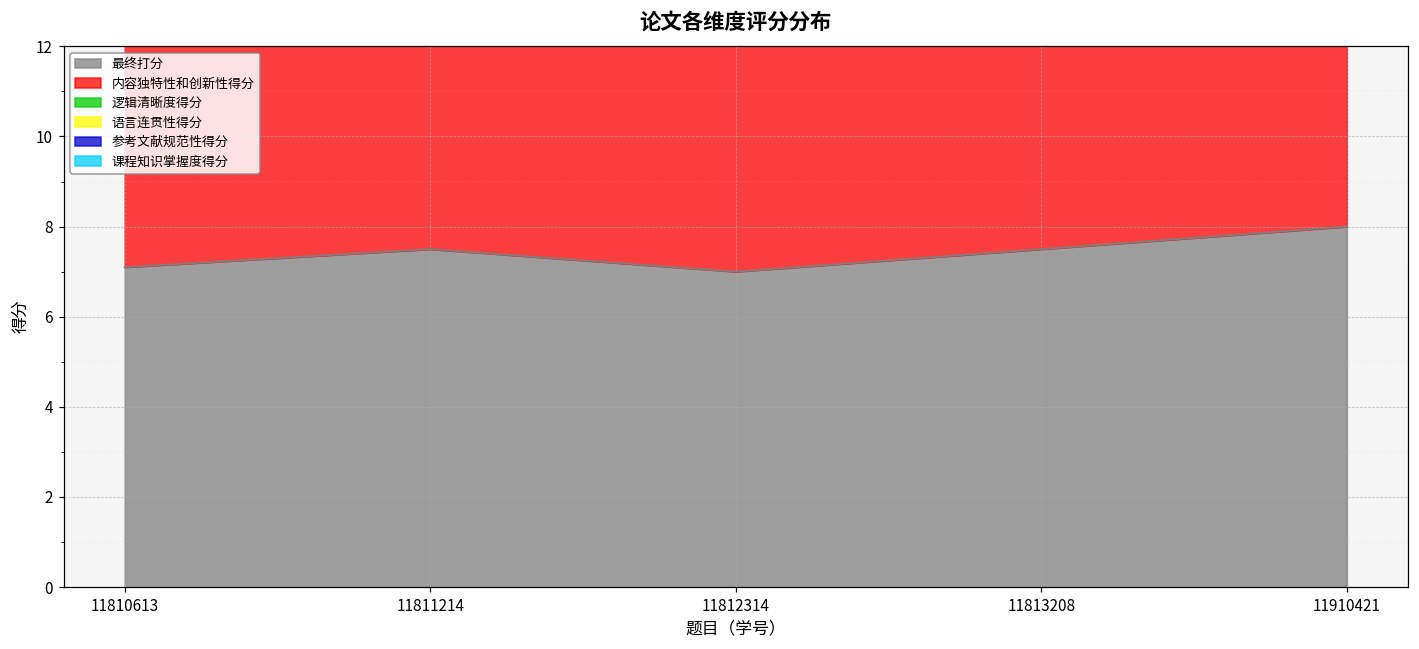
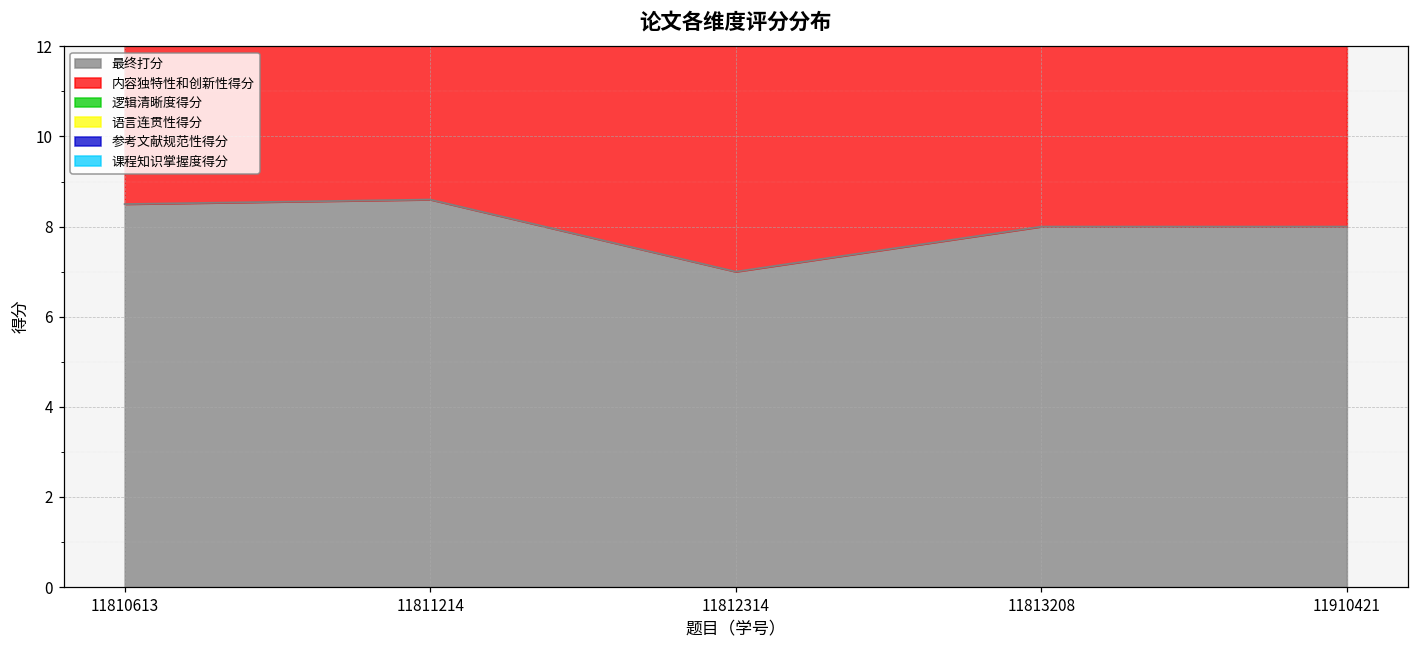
  {
    "最终打分": {
-     "11810613": 7.1,
-     "11811214": 7.5,
+     "11810613": 8.5,
+     "11811214": 8.6,
      "11812314": 7.0,
-     "11813208": 7.5,
+     "11813208": 8.0,
      "11910421": 8.0
    }
  }
